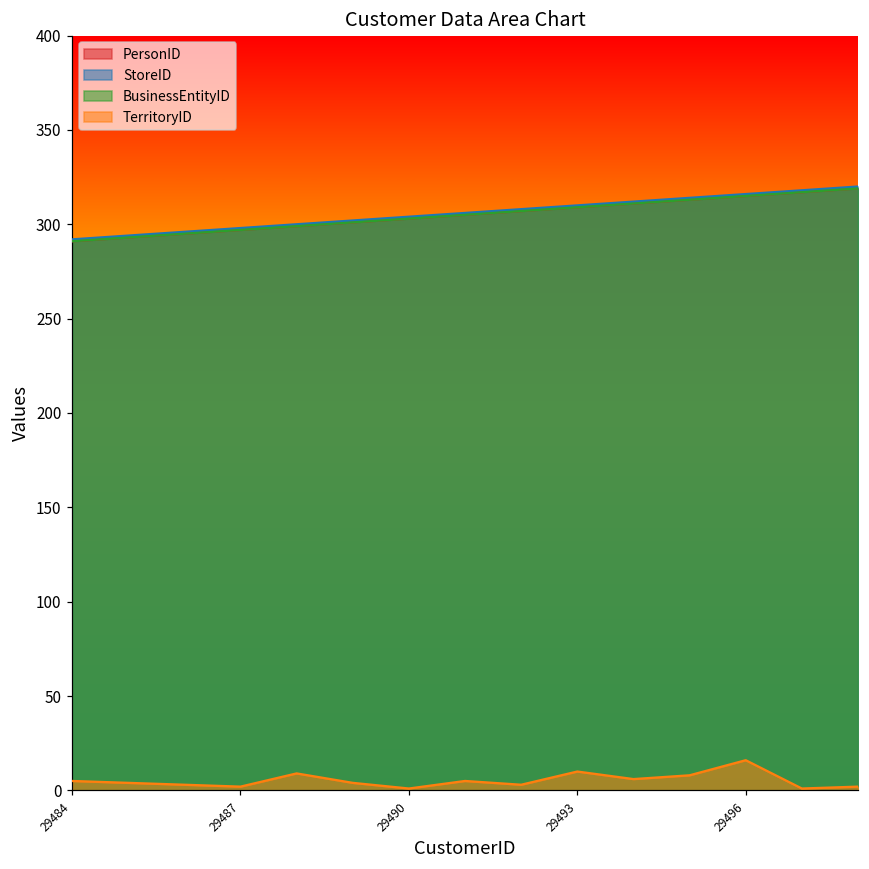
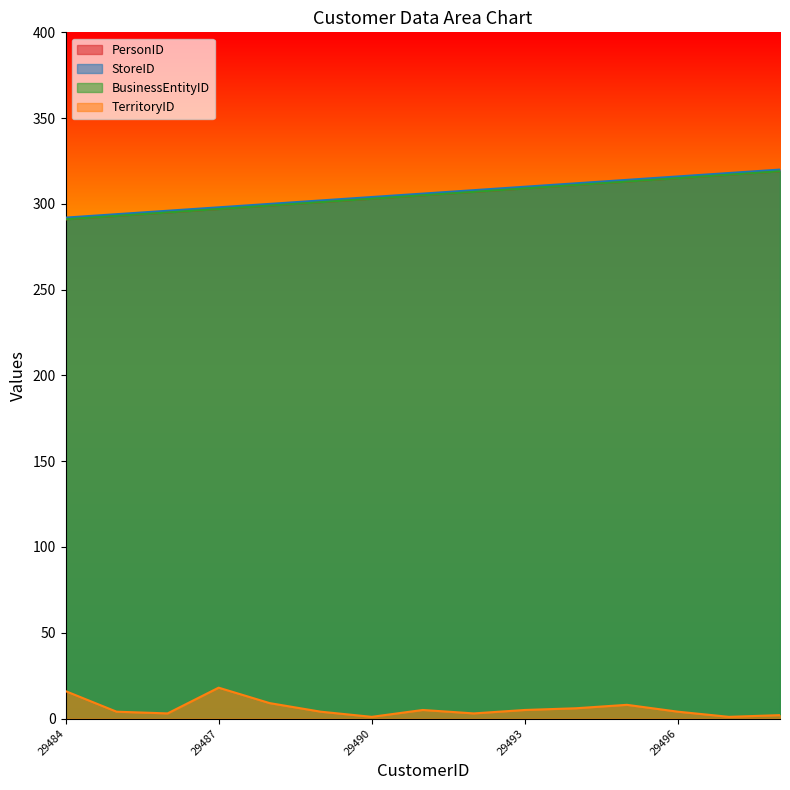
  {
    "TerritoryID": {
-     "29484": 5,
-     "29487": 2,
+     "29484": 16,
+     "29487": 18,
      "29490": 1,
-     "29493": 10,
-     "29496": 16
+     "29493": 5,
+     "29496": 4
    }
  }
